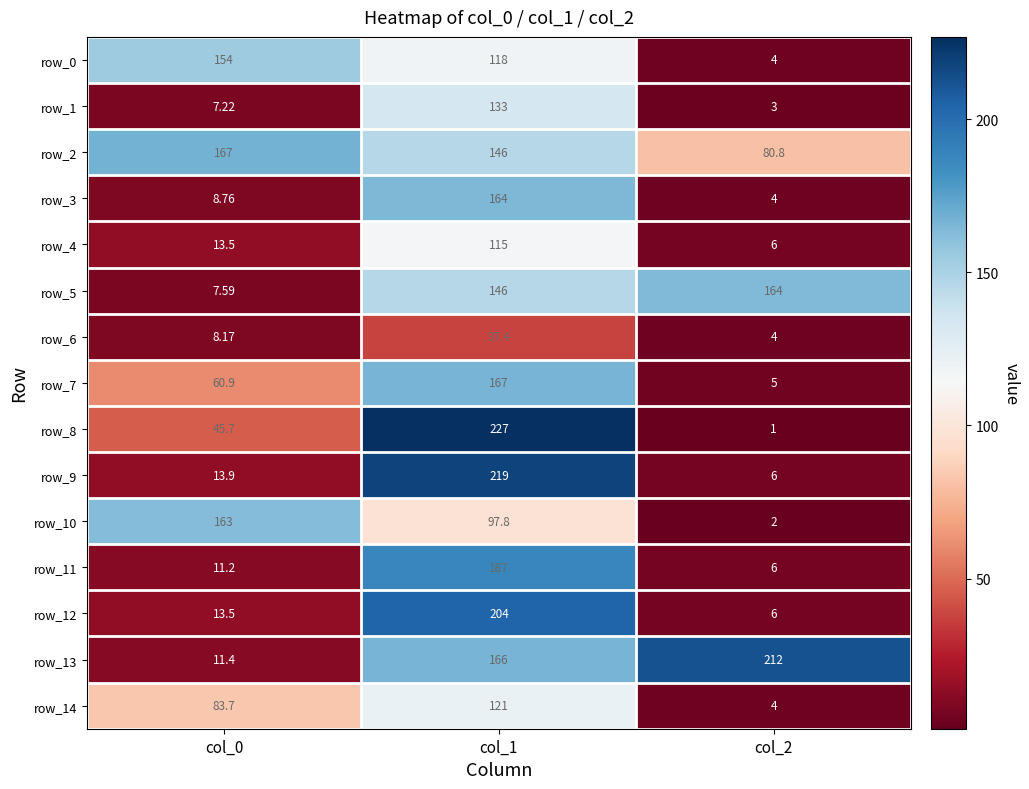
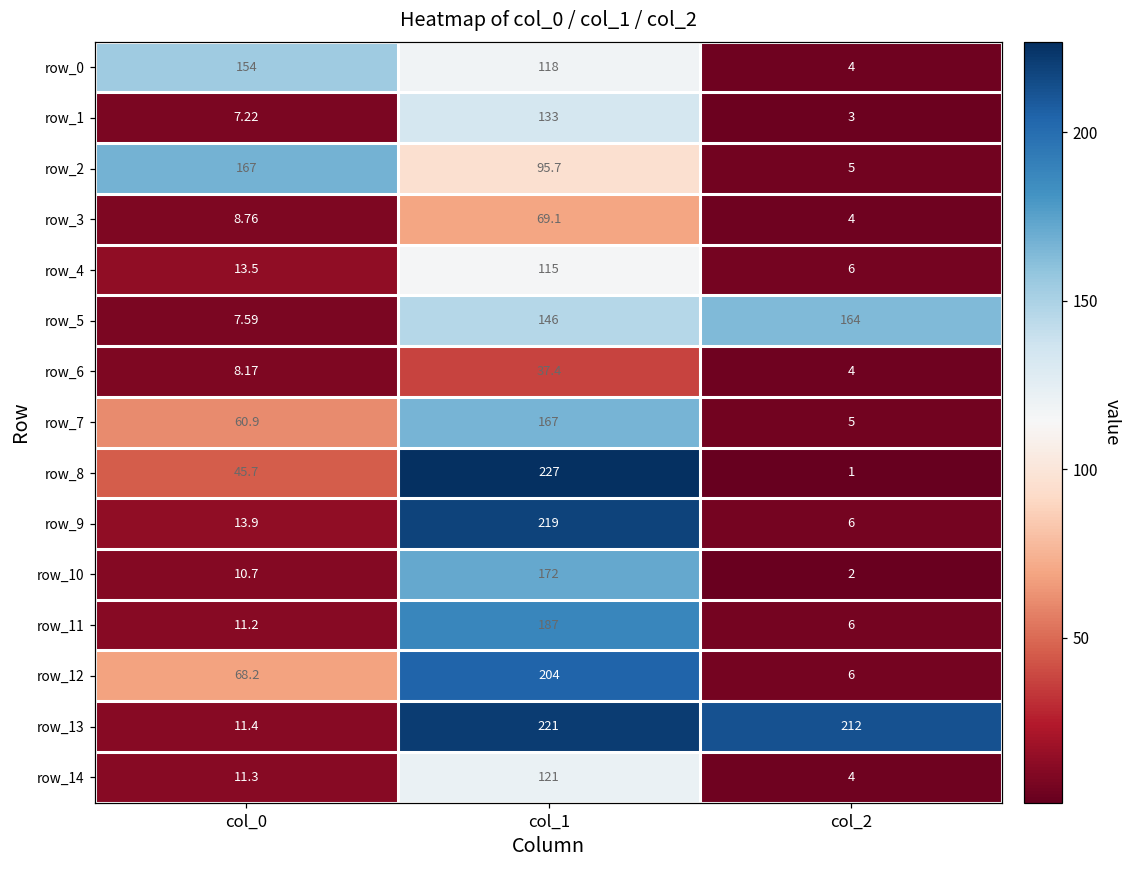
  {
    "row_0": {
      "col_0": 154,
      "col_1": 118,
      "col_2": 4
    },
    "row_1": {
      "col_0": 7.22,
      "col_1": 133,
      "col_2": 3
    },
    "row_2": {
      "col_0": 167,
-     "col_1": 146,
-     "col_2": 80.8
+     "col_1": 95.7,
+     "col_2": 5
    },
    "row_3": {
      "col_0": 8.76,
-     "col_1": 164,
+     "col_1": 69.1,
      "col_2": 4
    },
    "row_4": {
      "col_0": 13.5,
      "col_1": 115,
      "col_2": 6
    },
    "row_5": {
      "col_0": 7.59,
      "col_1": 146,
      "col_2": 164
    },
    "row_6": {
      "col_0": 8.17,
      "col_1": 37.4,
      "col_2": 4
    },
    "row_7": {
      "col_0": 60.9,
      "col_1": 167,
      "col_2": 5
    },
    "row_8": {
      "col_0": 45.7,
      "col_1": 227,
      "col_2": 1
    },
    "row_9": {
      "col_0": 13.9,
      "col_1": 219,
      "col_2": 6
    },
    "row_10": {
-     "col_0": 163,
-     "col_1": 97.8,
+     "col_0": 10.7,
+     "col_1": 172,
      "col_2": 2
    },
    "row_11": {
      "col_0": 11.2,
      "col_1": 187,
      "col_2": 6
    },
    "row_12": {
-     "col_0": 13.5,
+     "col_0": 68.2,
      "col_1": 204,
      "col_2": 6
    },
    "row_13": {
      "col_0": 11.4,
-     "col_1": 166,
+     "col_1": 221,
      "col_2": 212
    },
    "row_14": {
-     "col_0": 83.7,
+     "col_0": 11.3,
      "col_1": 121,
      "col_2": 4
    }
  }
